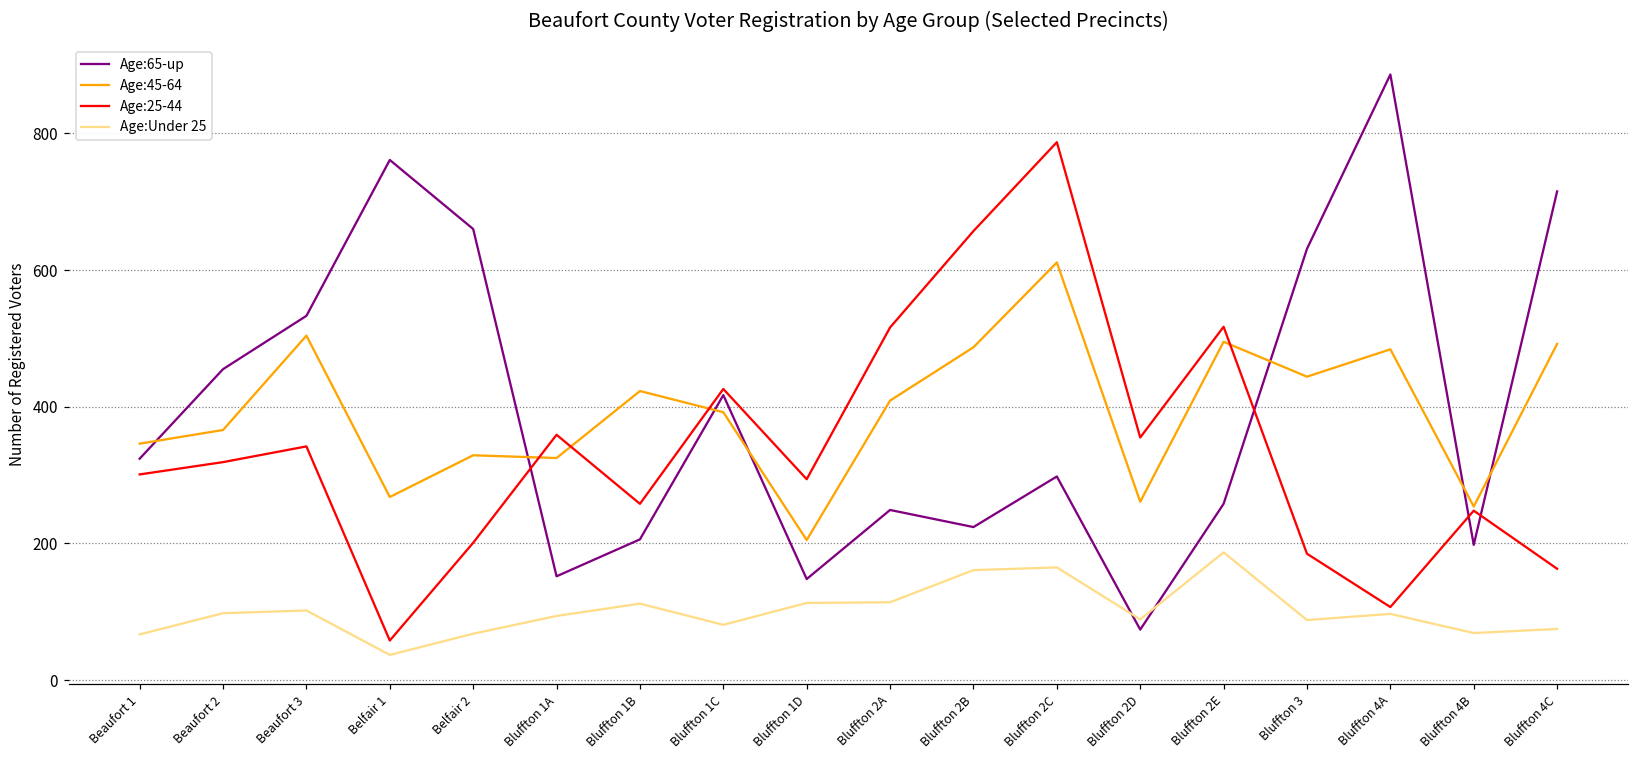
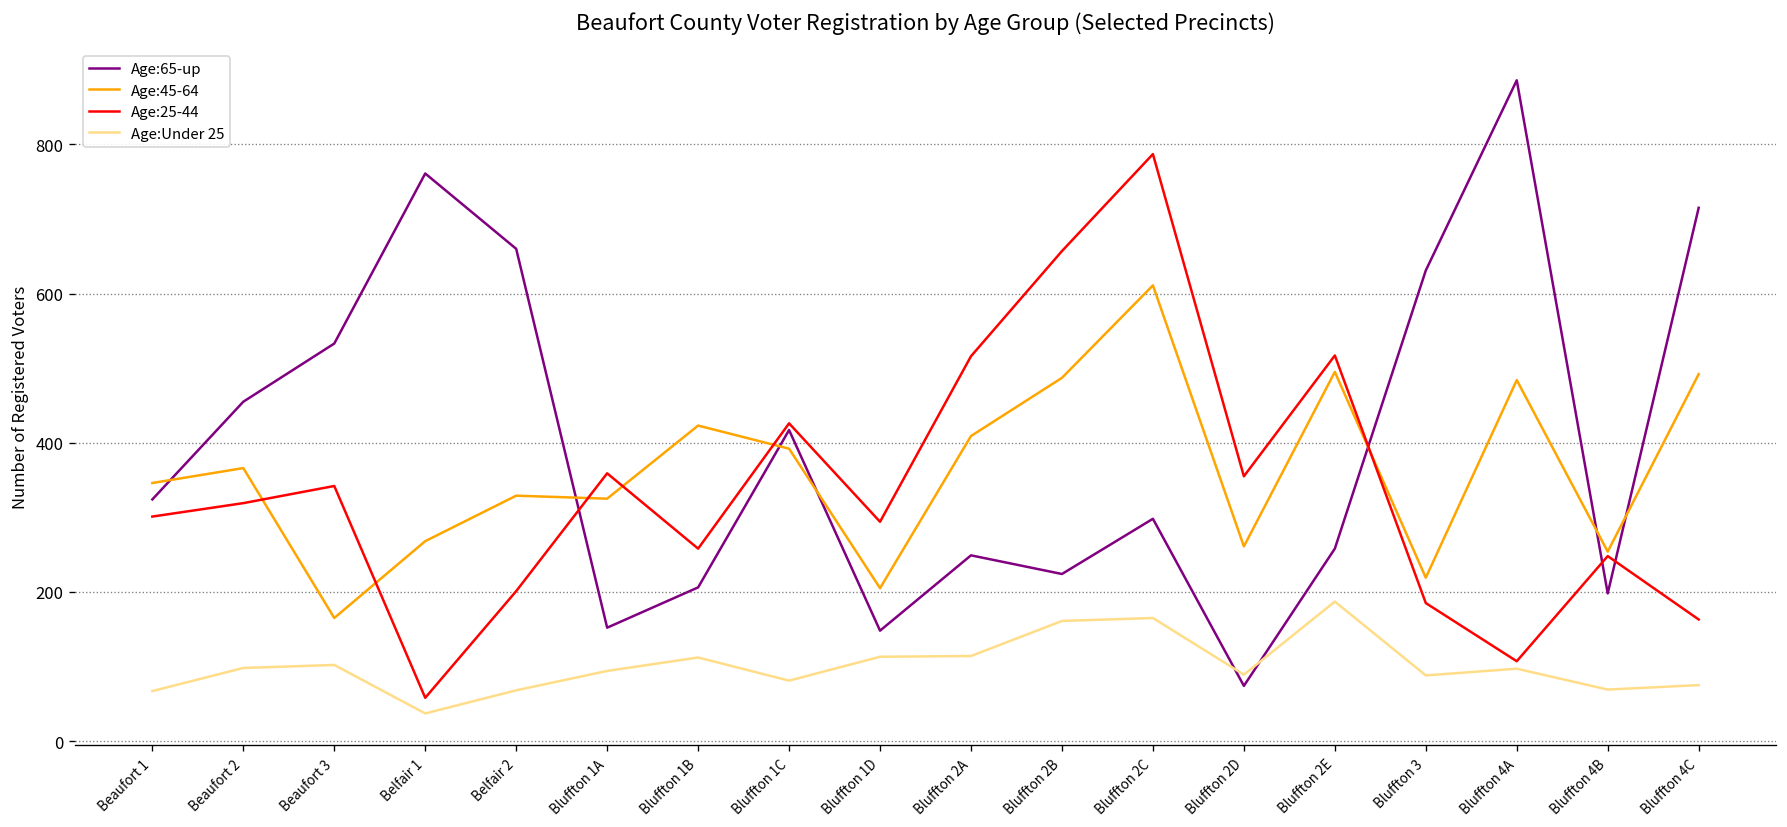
  {
    "Age:65-up": {
      "Beaufort 1": 320,
      "Beaufort 2": 460,
      "Beaufort 3": 530,
      "Belfair 1": 760,
      "Belfair 2": 660,
      "Bluffton 1A": 150,
      "Bluffton 1B": 210,
      "Bluffton 1C": 420,
      "Bluffton 1D": 150,
      "Bluffton 2A": 250,
      "Bluffton 2B": 220,
      "Bluffton 2C": 300,
      "Bluffton 2D": 70,
      "Bluffton 2E": 260,
      "Bluffton 3": 630,
      "Bluffton 4A": 890,
      "Bluffton 4B": 200,
      "Bluffton 4C": 720
    },
    "Age:45-64": {
      "Beaufort 1": 350,
      "Beaufort 2": 370,
-     "Beaufort 3": 500,
+     "Beaufort 3": 170,
      "Belfair 1": 270,
      "Belfair 2": 330,
      "Bluffton 1A": 330,
      "Bluffton 1B": 420,
      "Bluffton 1C": 390,
      "Bluffton 1D": 210,
      "Bluffton 2A": 410,
      "Bluffton 2B": 490,
      "Bluffton 2C": 610,
      "Bluffton 2D": 260,
      "Bluffton 2E": 500,
-     "Bluffton 3": 440,
+     "Bluffton 3": 220,
      "Bluffton 4A": 480,
      "Bluffton 4B": 250,
      "Bluffton 4C": 490
    },
    "Age:25-44": {
      "Beaufort 1": 300,
      "Beaufort 2": 320,
      "Beaufort 3": 340,
      "Belfair 1": 60,
      "Belfair 2": 200,
      "Bluffton 1A": 360,
      "Bluffton 1B": 260,
      "Bluffton 1C": 430,
      "Bluffton 1D": 290,
      "Bluffton 2A": 520,
      "Bluffton 2B": 660,
      "Bluffton 2C": 790,
      "Bluffton 2D": 360,
      "Bluffton 2E": 520,
      "Bluffton 3": 190,
      "Bluffton 4A": 110,
      "Bluffton 4B": 250,
      "Bluffton 4C": 160
    },
    "Age:Under 25": {
      "Beaufort 1": 70,
      "Beaufort 2": 100,
      "Beaufort 3": 100,
      "Belfair 1": 40,
      "Belfair 2": 70,
      "Bluffton 1A": 90,
      "Bluffton 1B": 110,
      "Bluffton 1C": 80,
      "Bluffton 1D": 110,
      "Bluffton 2A": 110,
      "Bluffton 2B": 160,
      "Bluffton 2C": 170,
      "Bluffton 2D": 90,
      "Bluffton 2E": 190,
      "Bluffton 3": 90,
      "Bluffton 4A": 100,
      "Bluffton 4B": 70,
      "Bluffton 4C": 80
    }
  }
